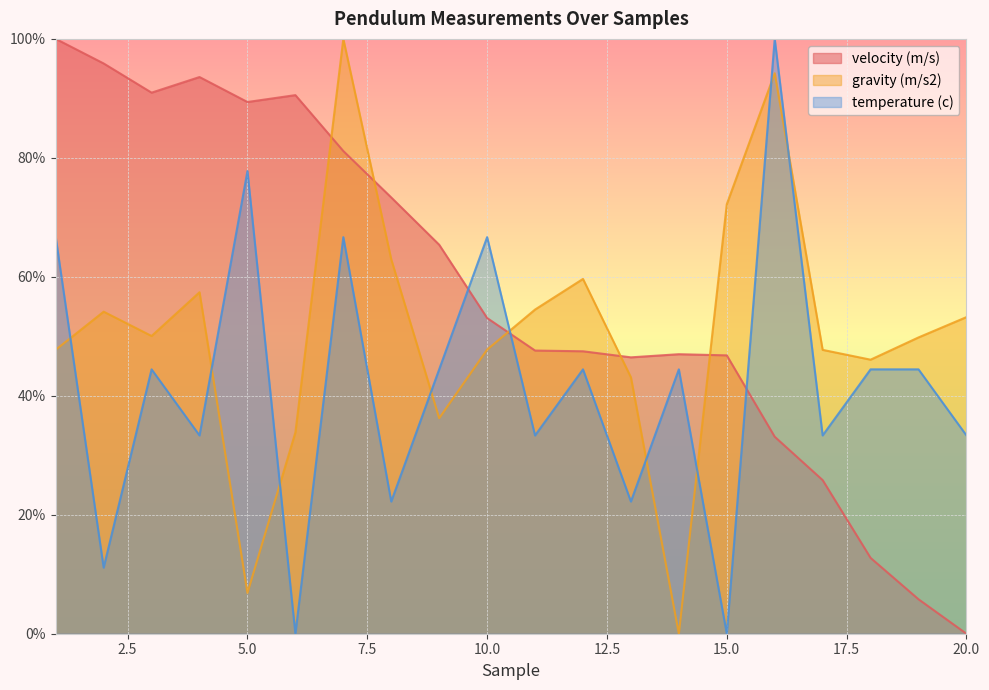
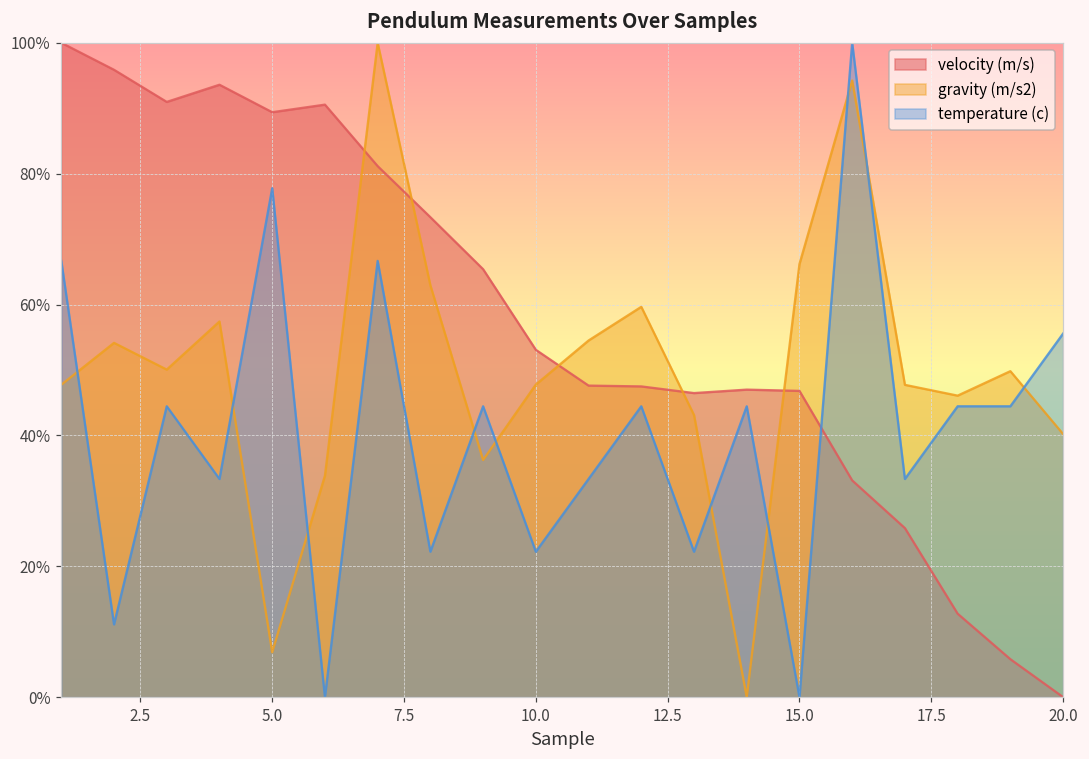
  {
    "velocity (m/s)": {
      "5.0": "89%",
      "10.0": "53%",
      "15.0": "47%",
      "20.0": "0%"
    },
    "gravity (m/s2)": {
      "5.0": "7%",
      "10.0": "48%",
-     "15.0": "72%",
-     "20.0": "53%"
+     "15.0": "66%",
+     "20.0": "40%"
    },
    "temperature (c)": {
      "5.0": "78%",
-     "10.0": "67%",
+     "10.0": "22%",
      "15.0": "0%",
-     "20.0": "33%"
+     "20.0": "56%"
    }
  }
